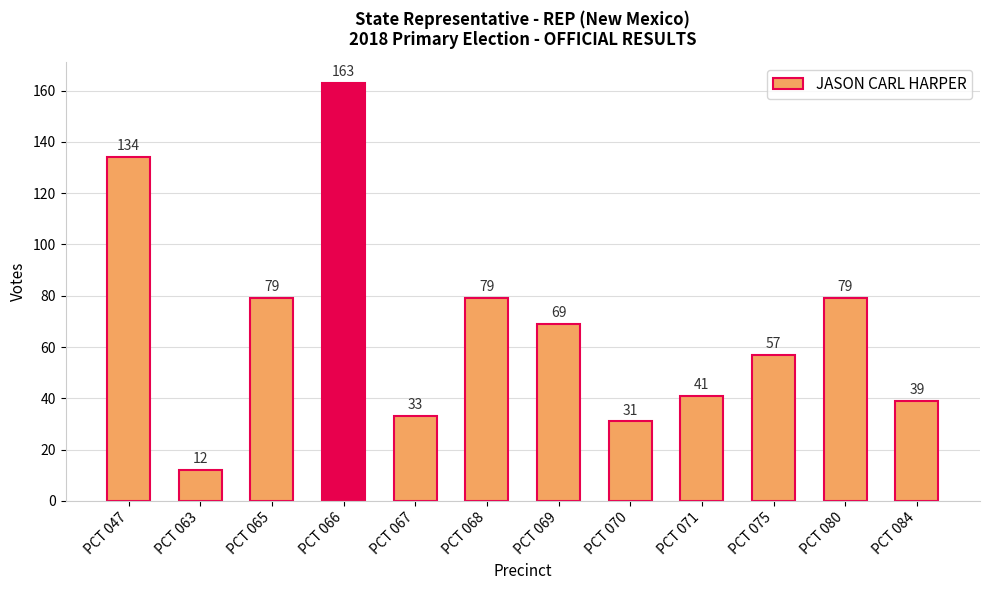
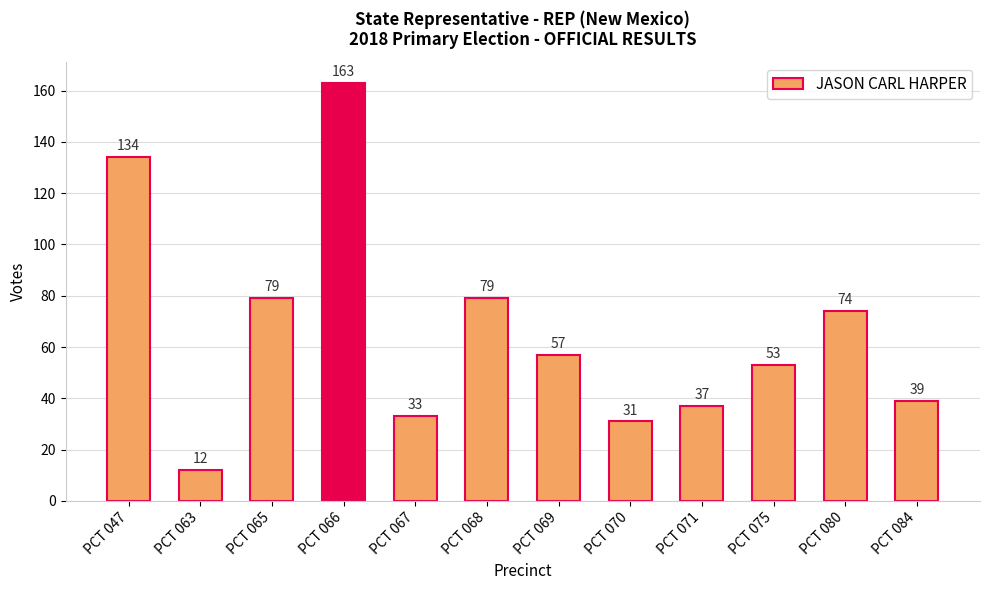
  {
    "PCT 047": 134,
    "PCT 063": 12,
    "PCT 065": 79,
    "PCT 066": 163,
    "PCT 067": 33,
    "PCT 068": 79,
-   "PCT 069": 69,
+   "PCT 069": 57,
    "PCT 070": 31,
-   "PCT 071": 41,
-   "PCT 075": 57,
-   "PCT 080": 79,
+   "PCT 071": 37,
+   "PCT 075": 53,
+   "PCT 080": 74,
    "PCT 084": 39
  }
